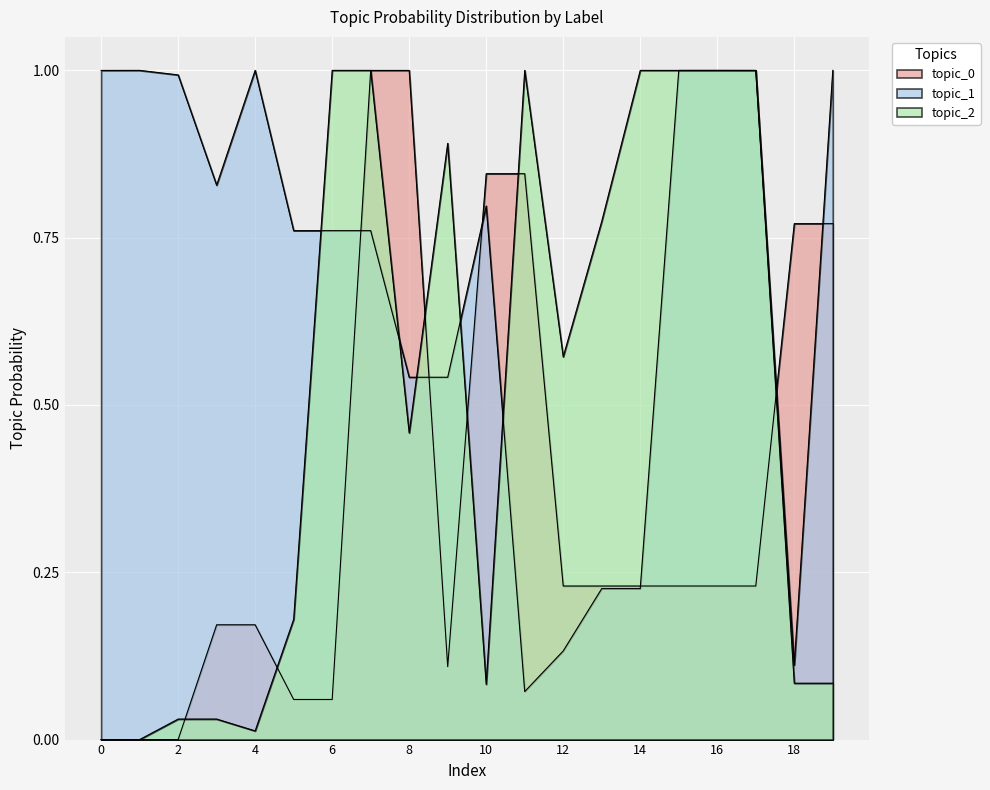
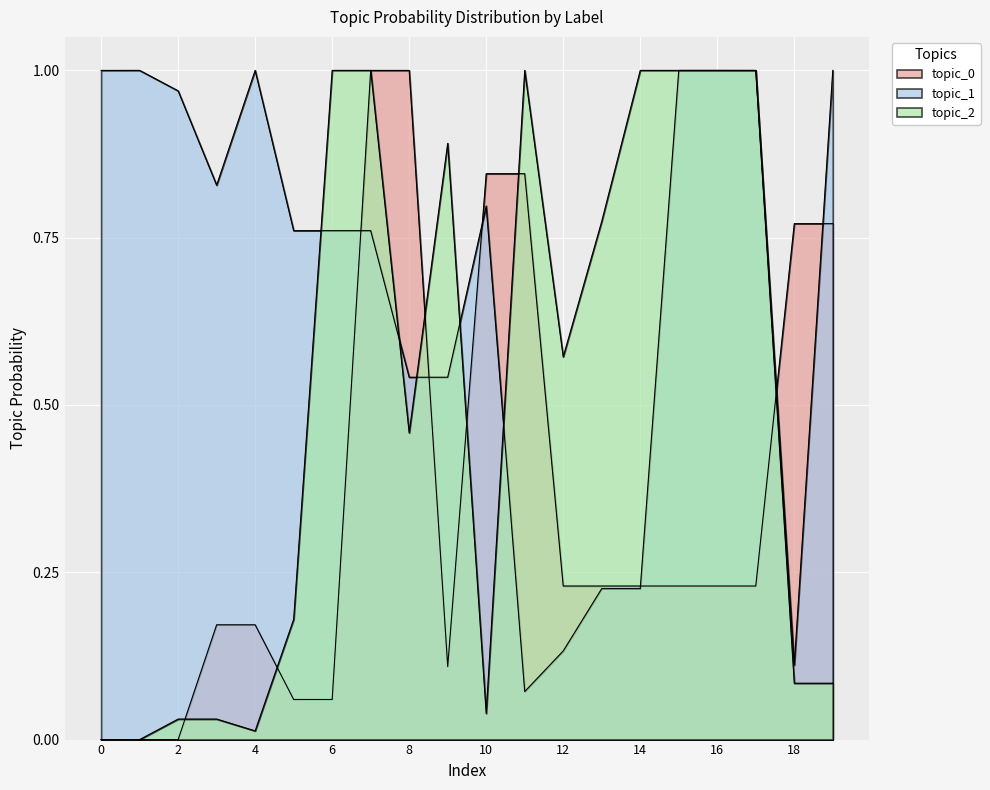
  {
    "topic_0": {
      "2": 0.00,
      "4": 0.17,
      "6": 0.06,
      "8": 1.00,
      "10": 0.85,
      "12": 0.23,
      "14": 0.23,
      "16": 0.23,
      "18": 0.77
    },
    "topic_1": {
      "0": 1.00,
-     "2": 0.99,
+     "2": 0.97,
      "4": 1.00,
      "6": 0.76,
      "8": 0.54,
      "10": 0.80,
      "12": 0.13,
      "14": 0.23,
      "18": 0.11
    },
    "topic_2": {
      "2": 0.03,
      "4": 0.01,
      "6": 1.00,
      "8": 0.46,
-     "10": 0.08,
+     "10": 0.04,
      "12": 0.57,
      "14": 1.00,
      "18": 0.08
    }
  }
